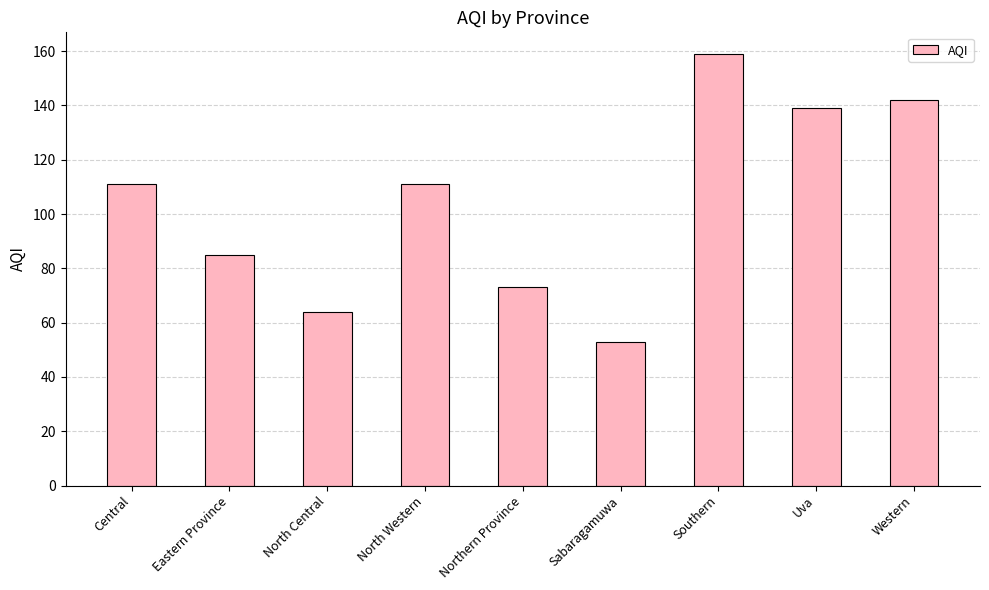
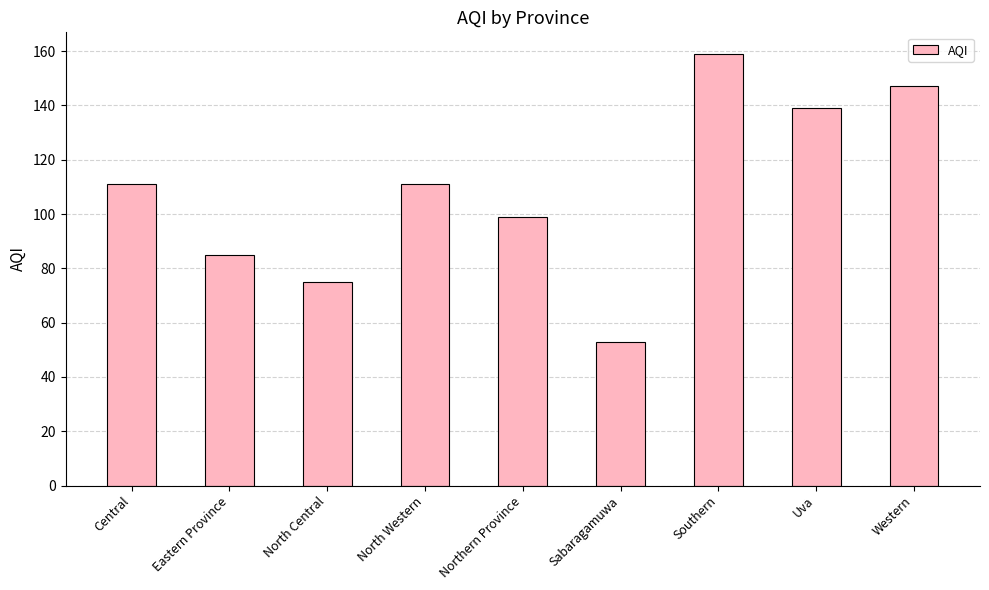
  {
    "Central": 111,
    "Eastern Province": 85,
-   "North Central": 64,
+   "North Central": 75,
    "North Western": 111,
-   "Northern Province": 73,
+   "Northern Province": 99,
    "Sabaragamuwa": 53,
    "Southern": 159,
    "Uva": 139,
-   "Western": 142
+   "Western": 147
  }
